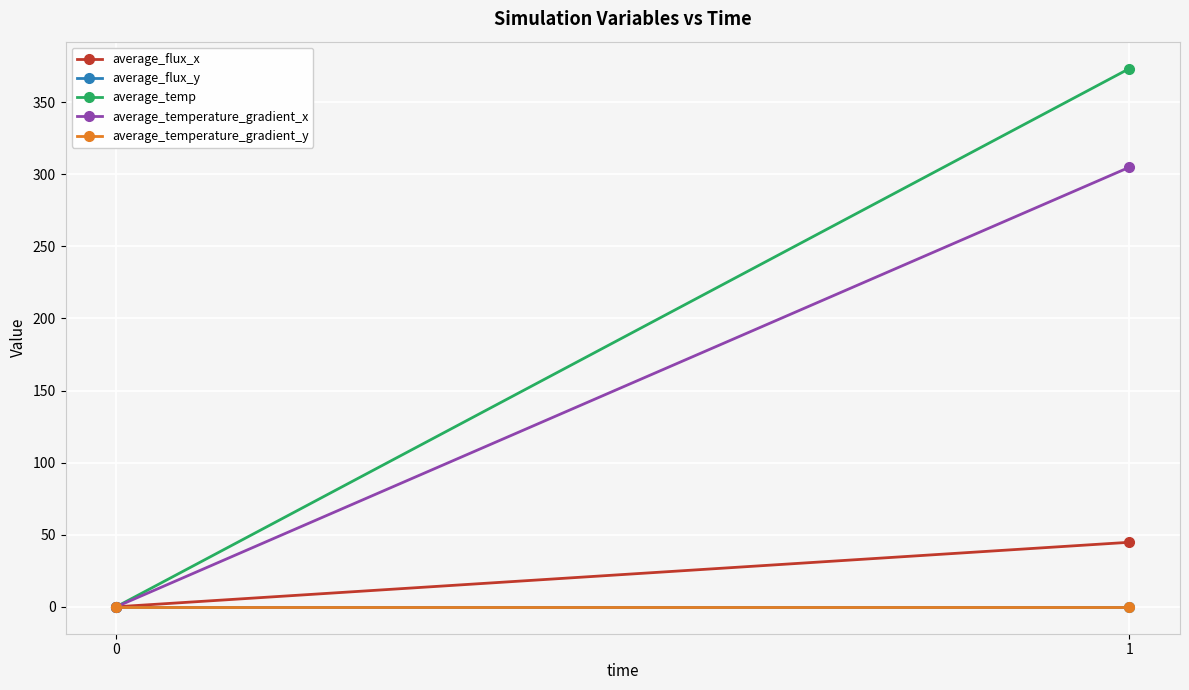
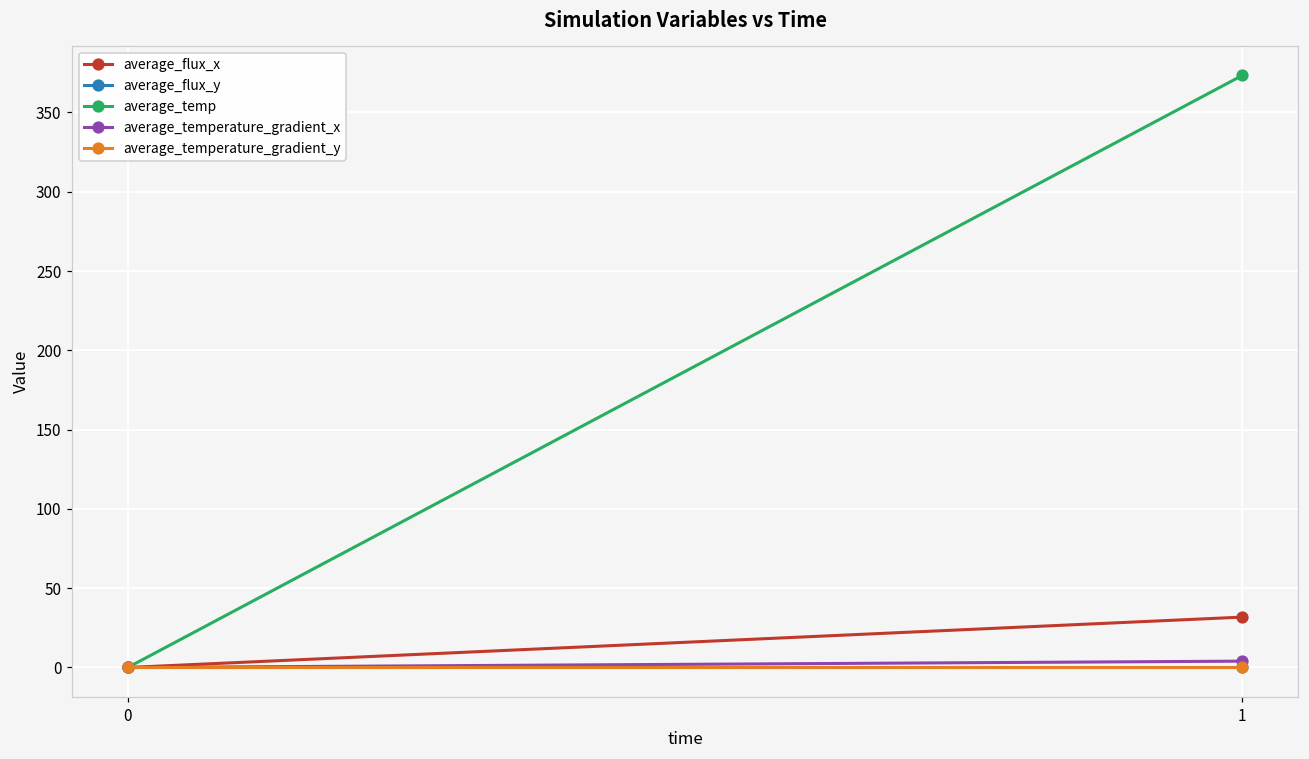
  {
    "average_flux_x": {
-     "1": 45
+     "1": 32
    },
    "average_temperature_gradient_y": {
      "1": 0
    },
    "average_temp": {
      "1": 373
    },
    "average_temperature_gradient_x": {
-     "1": 305
+     "1": 4
    }
  }
